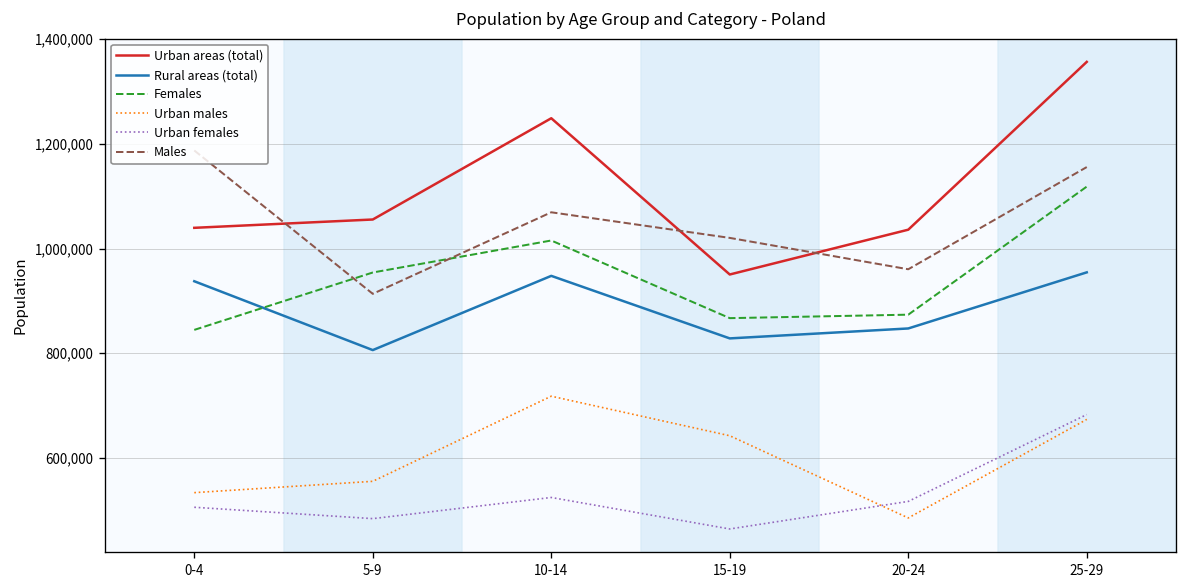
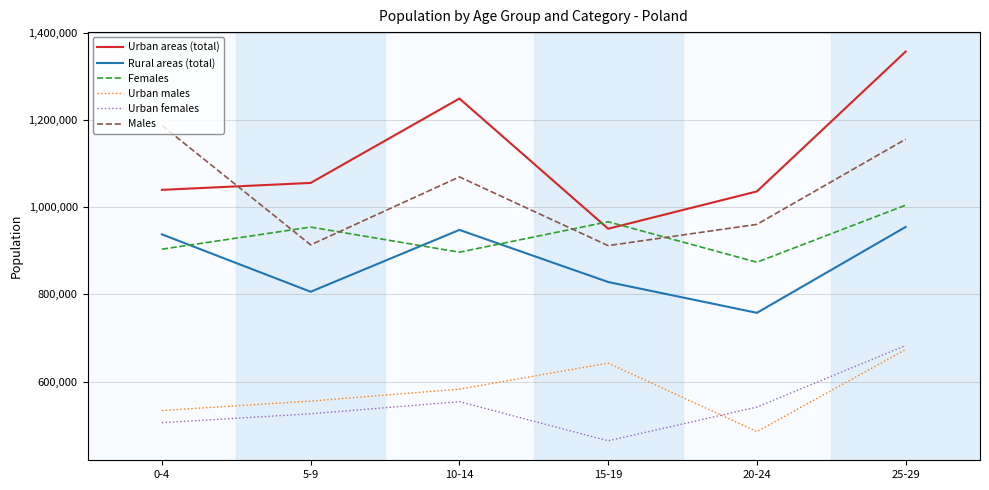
  {
    "Urban areas (total)": {
      "0-4": "1,040,000",
      "5-9": "1,060,000",
      "10-14": "1,250,000",
      "15-19": "950,000",
      "20-24": "1,040,000",
      "25-29": "1,360,000"
    },
    "Rural areas (total)": {
      "0-4": "940,000",
      "5-9": "810,000",
      "10-14": "950,000",
      "15-19": "830,000",
-     "20-24": "850,000",
+     "20-24": "760,000",
      "25-29": "950,000"
    },
    "Females": {
-     "0-4": "840,000",
+     "0-4": "900,000",
      "5-9": "950,000",
-     "10-14": "1,020,000",
-     "15-19": "870,000",
+     "10-14": "900,000",
+     "15-19": "970,000",
      "20-24": "870,000",
-     "25-29": "1,120,000"
+     "25-29": "1,000,000"
    },
    "Urban males": {
      "0-4": "530,000",
      "5-9": "560,000",
-     "10-14": "720,000",
+     "10-14": "580,000",
      "15-19": "640,000",
      "20-24": "490,000",
      "25-29": "670,000"
    },
    "Urban females": {
      "0-4": "510,000",
-     "5-9": "480,000",
-     "10-14": "520,000",
+     "5-9": "530,000",
+     "10-14": "550,000",
      "15-19": "460,000",
-     "20-24": "520,000",
+     "20-24": "540,000",
      "25-29": "680,000"
    },
    "Males": {
      "5-9": "910,000",
      "10-14": "1,070,000",
-     "15-19": "1,020,000",
+     "15-19": "910,000",
      "20-24": "960,000",
      "25-29": "1,160,000"
    }
  }
